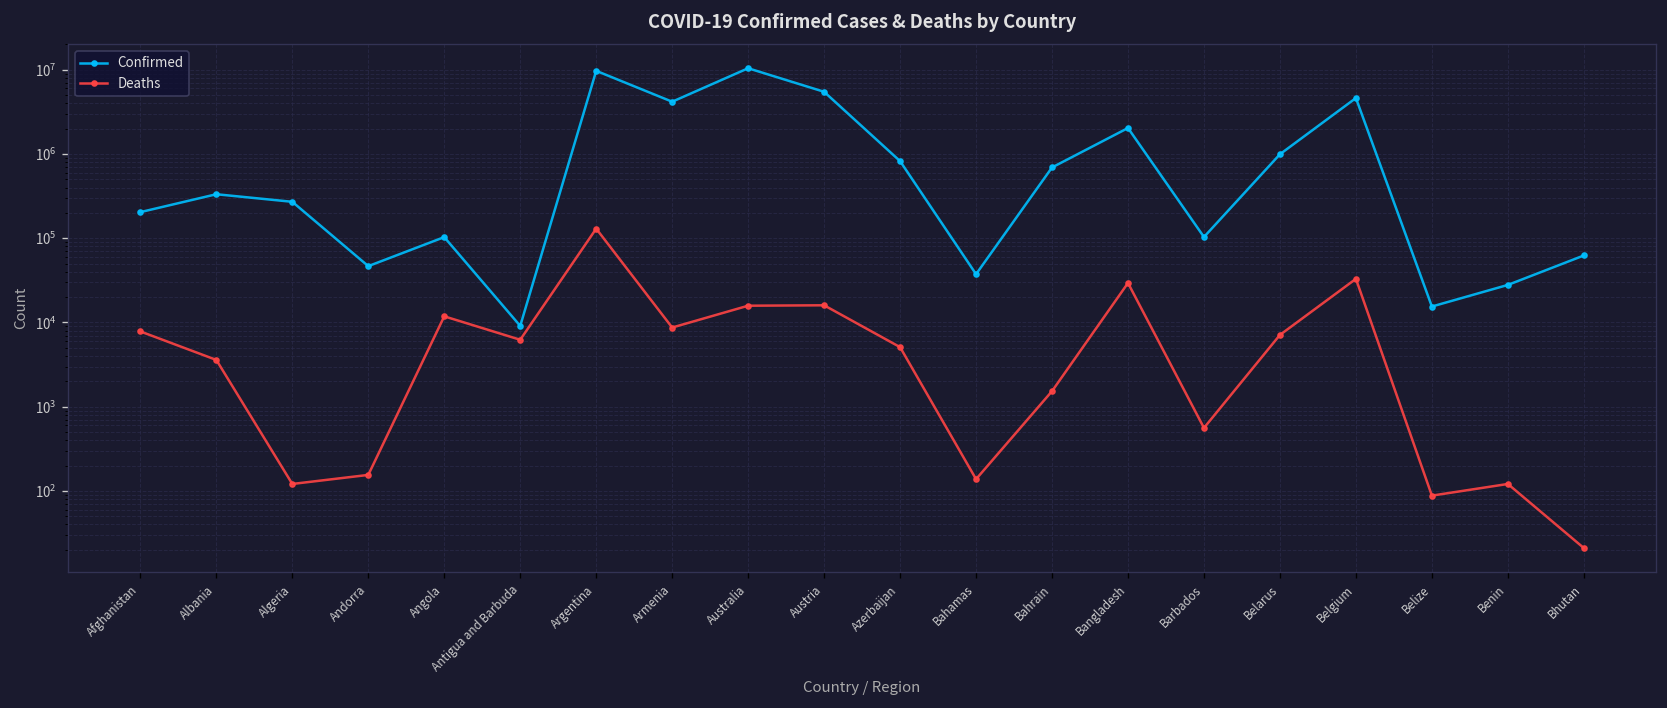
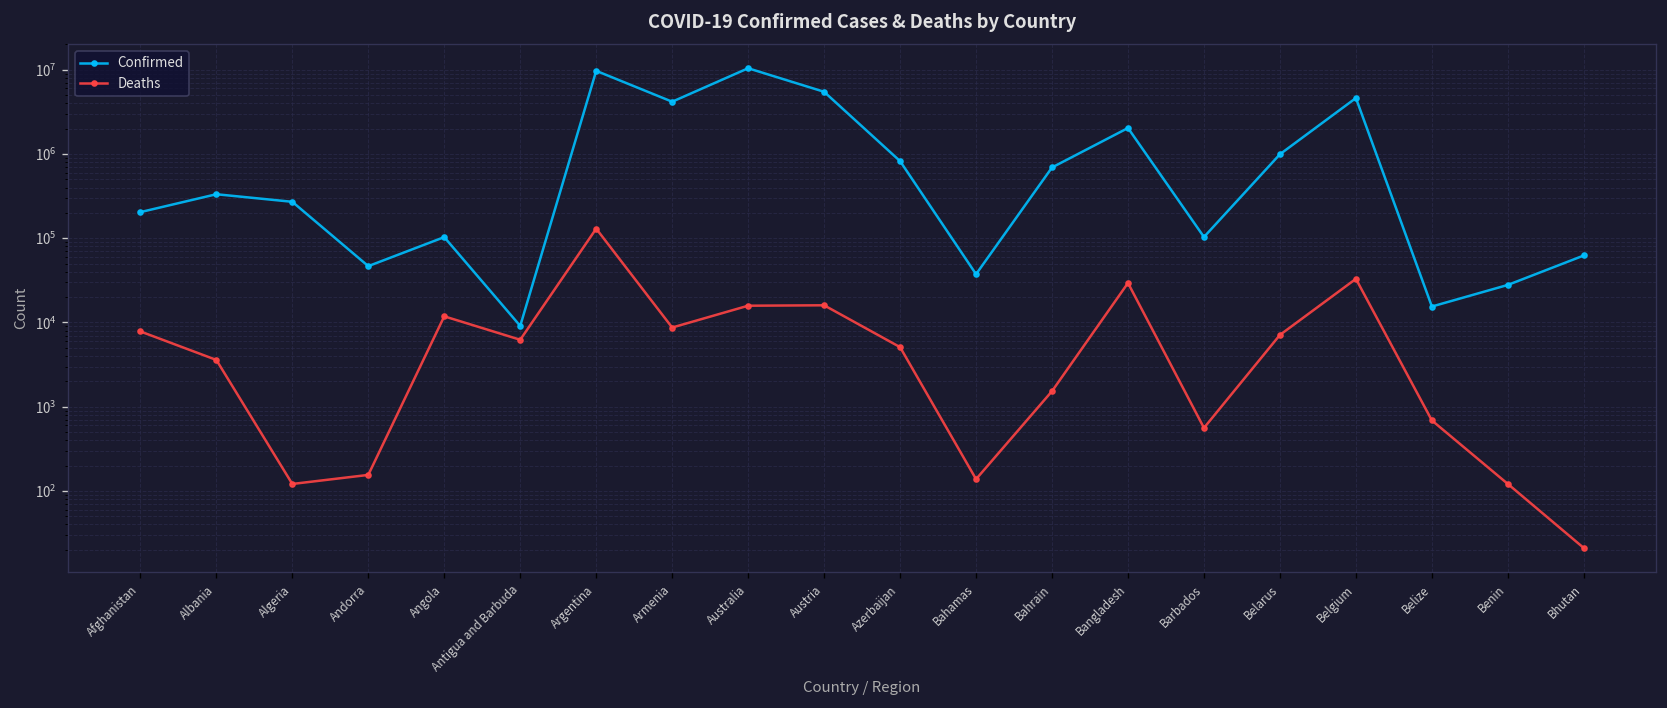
  {
    "Confirmed": {
      "Afghanistan": 200000,
      "Albania": 300000,
      "Algeria": 270000,
      "Andorra": 50000,
      "Angola": 100000,
      "Antigua and Barbuda": 9000,
      "Argentina": 10000000,
      "Armenia": 4000000,
      "Australia": 10000000,
      "Austria": 5000000,
      "Azerbaijan": 800000,
      "Bahamas": 40000,
      "Bahrain": 700000,
      "Bangladesh": 2000000,
      "Barbados": 100000,
      "Belarus": 1000000,
      "Belgium": 5000000,
      "Belize": 15000,
      "Benin": 28000,
      "Bhutan": 60000
    },
    "Deaths": {
      "Afghanistan": 8000,
      "Albania": 4000,
      "Algeria": 120,
      "Andorra": 160,
      "Angola": 12000,
      "Antigua and Barbuda": 6000,
      "Argentina": 130000,
      "Armenia": 9000,
      "Australia": 16000,
      "Austria": 16000,
      "Azerbaijan": 5000,
      "Bahamas": 140,
      "Bahrain": 1500,
      "Bangladesh": 29000,
      "Barbados": 600,
      "Belarus": 7000,
      "Belgium": 30000,
-     "Belize": 90,
+     "Belize": 700,
      "Benin": 120,
      "Bhutan": 21
    }
  }
